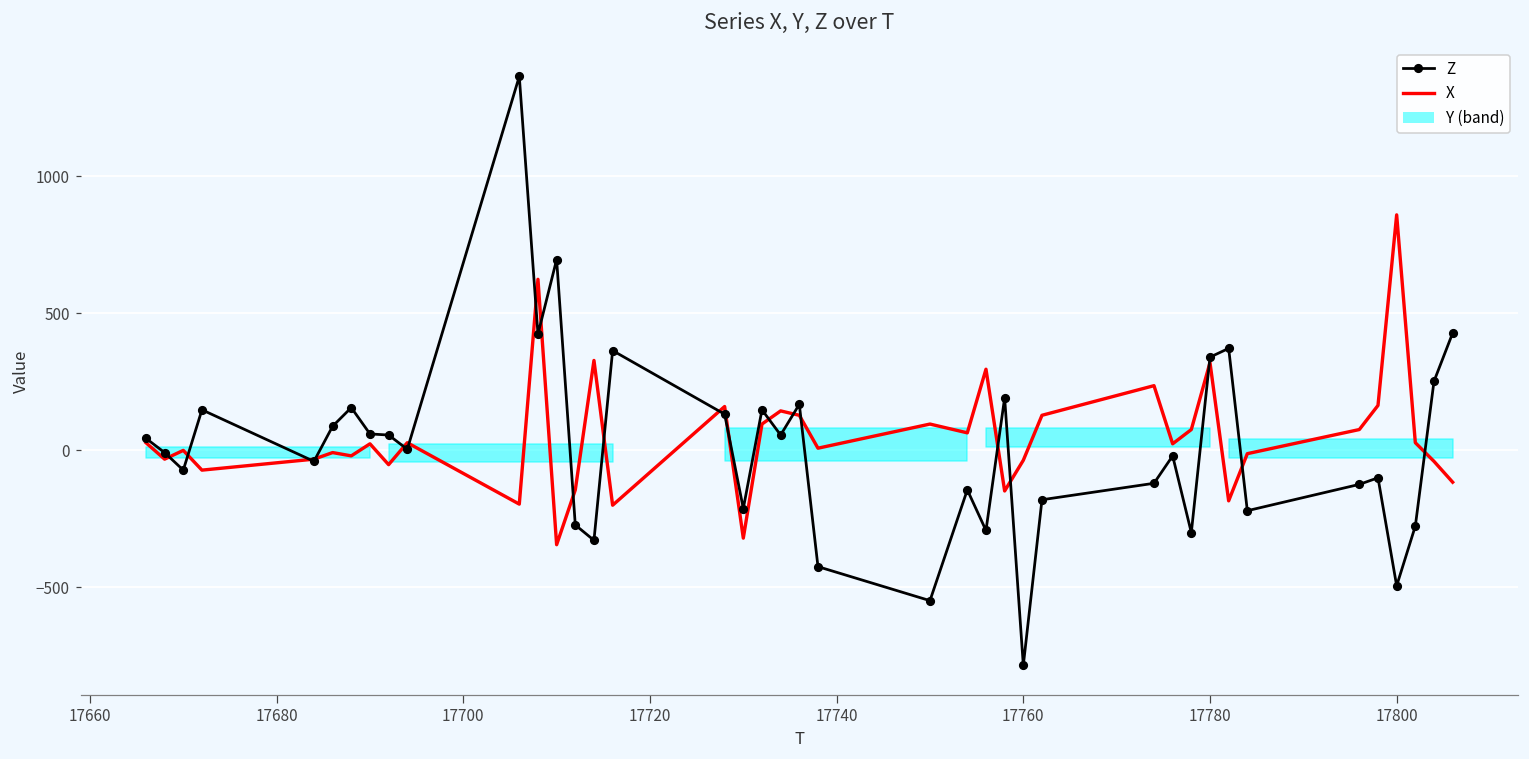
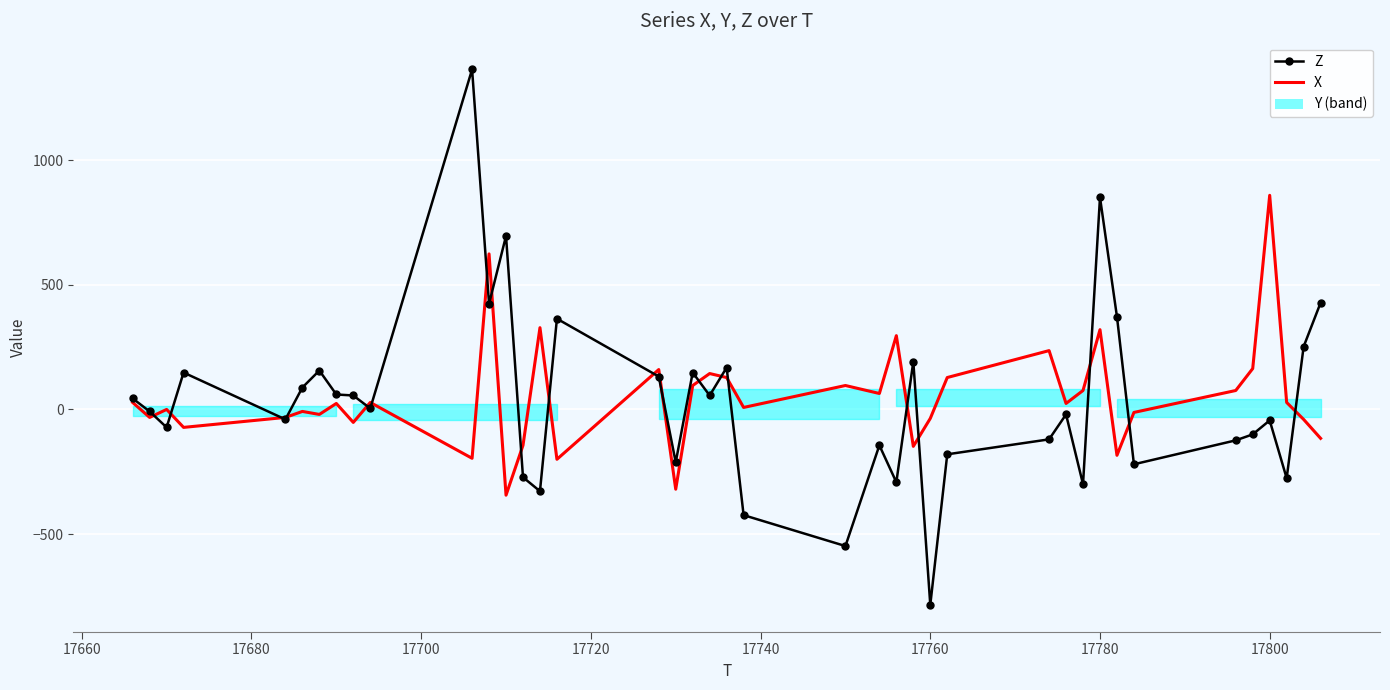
  {
    "Z": {
      "17760": -780,
-     "17780": 340,
-     "17800": -490
+     "17780": 850,
+     "17800": -40
    },
    "X": {
      "17760": -40,
      "17780": 320,
      "17800": 860
    }
  }
